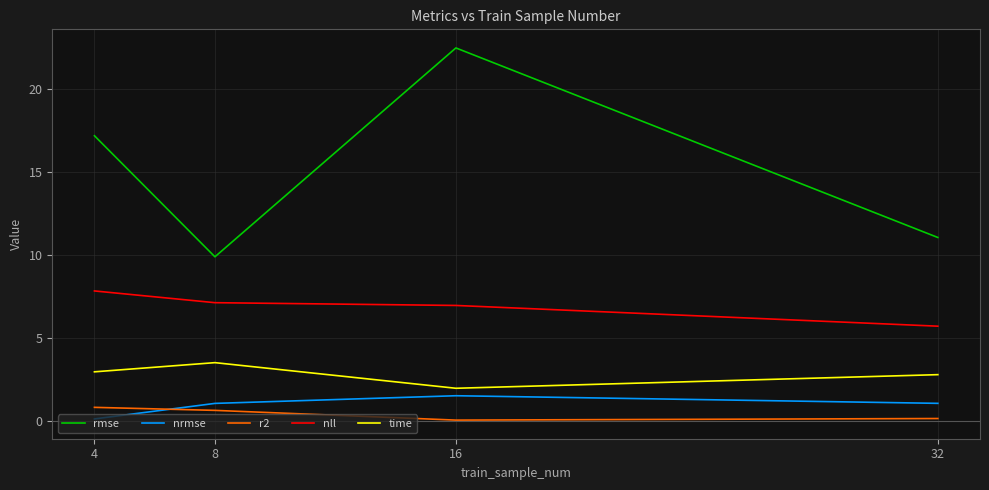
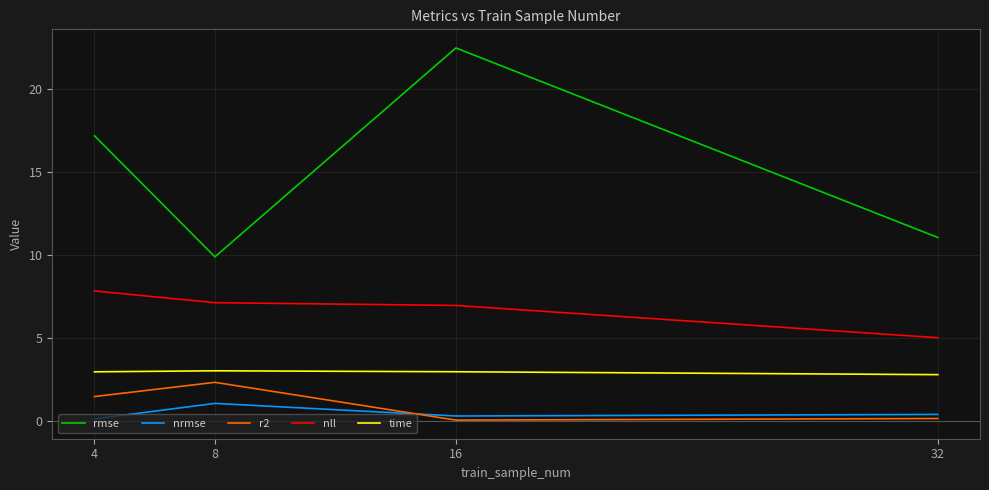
  {
    "rmse": {
      "4": 17.2,
      "8": 9.9,
      "16": 22.5,
      "32": 11.0
    },
    "nrmse": {
      "8": 1.0,
-     "16": 1.5,
-     "32": 1.0
+     "16": 0.3,
+     "32": 0.4
    },
    "r2": {
-     "4": 0.8,
-     "8": 0.6,
+     "4": 1.5,
+     "8": 2.3,
      "16": 0.0,
      "32": 0.1
    },
    "nll": {
      "4": 7.8,
      "8": 7.1,
      "16": 6.9,
-     "32": 5.7
+     "32": 5.0
    },
    "time": {
      "4": 2.9,
-     "8": 3.5,
-     "16": 2.0,
+     "8": 3.0,
+     "16": 2.9,
      "32": 2.8
    }
  }
